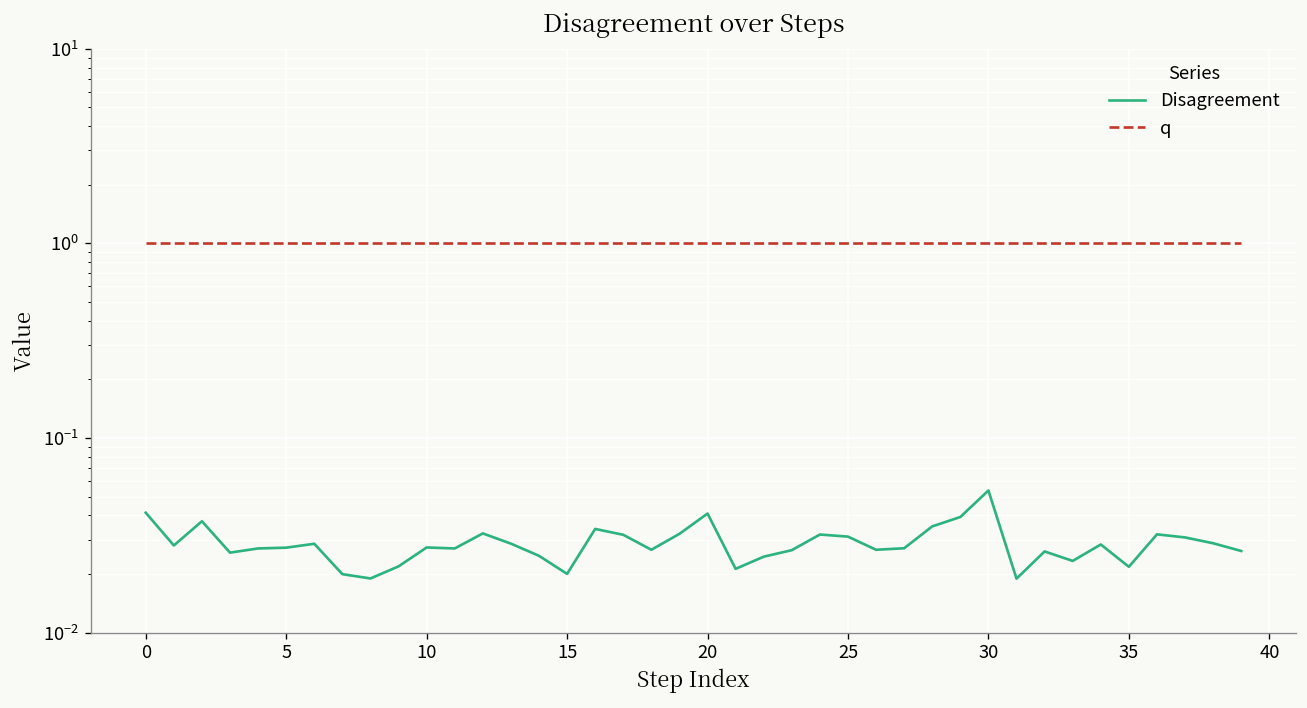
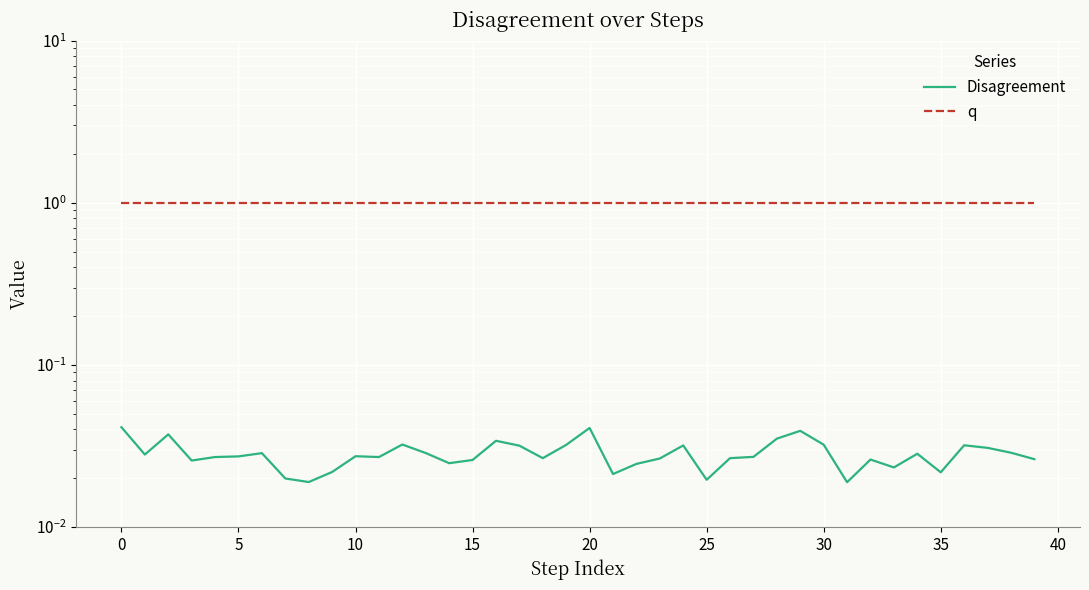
  {
    "Disagreement": {
      "0": 0.041,
      "5": 0.027,
      "10": 0.027,
-     "15": 0.020,
+     "15": 0.026,
      "20": 0.041,
-     "25": 0.031,
-     "30": 0.054,
+     "25": 0.020,
+     "30": 0.032,
      "35": 0.022
    },
    "q": {
      "0": 1.0,
      "5": 1.0,
      "10": 1.0,
      "15": 1.0,
      "20": 1.0,
      "25": 1.0,
      "30": 1.0,
      "35": 1.0
    }
  }
